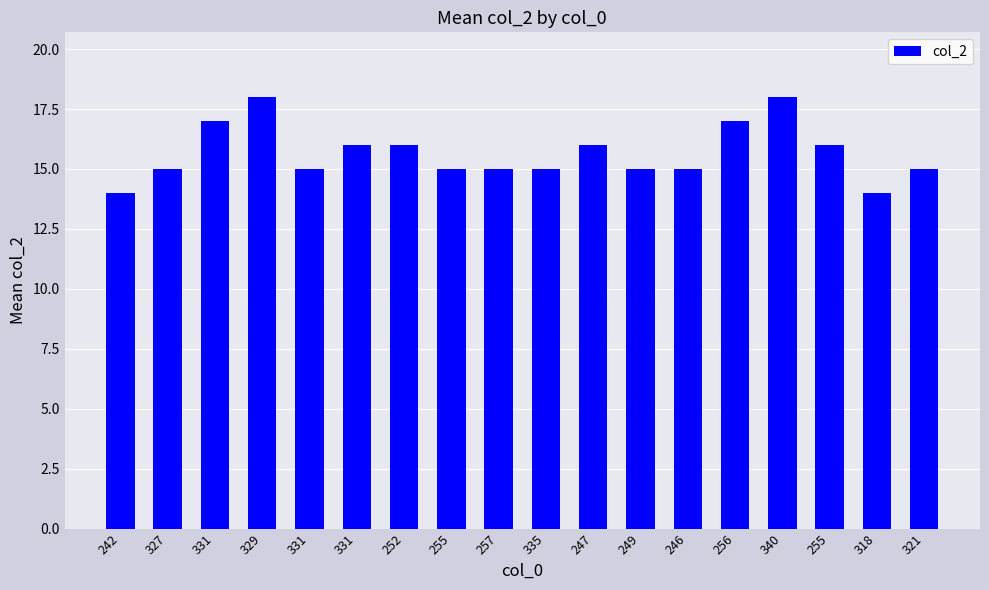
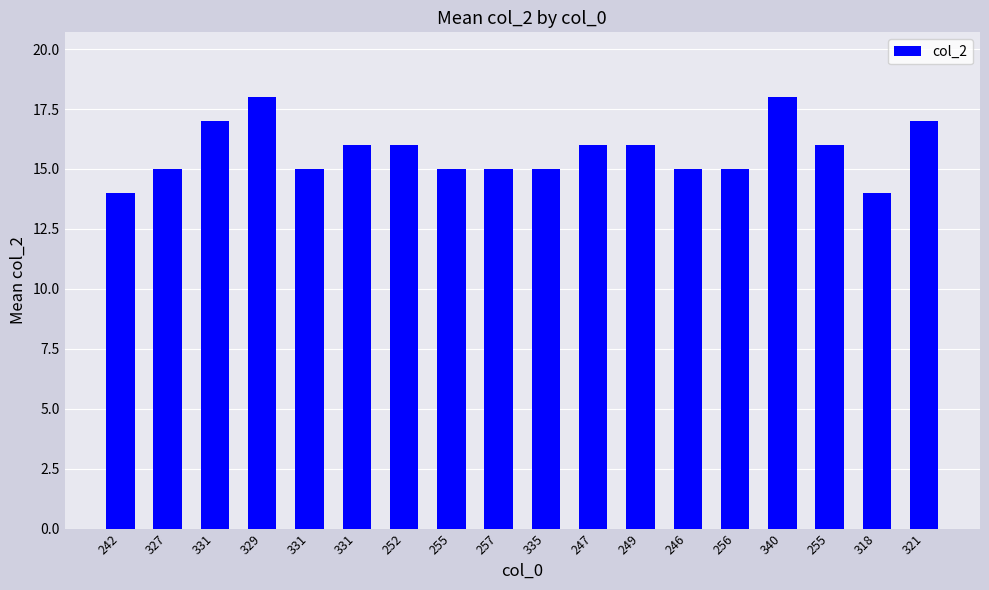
  {
    "242": 14,
    "327": 15,
    "329": 18,
    "252": 16,
    "257": 15,
    "335": 15,
    "247": 16,
-   "249": 15,
+   "249": 16,
    "246": 15,
-   "256": 17,
+   "256": 15,
    "340": 18,
    "318": 14,
-   "321": 15
+   "321": 17
  }
